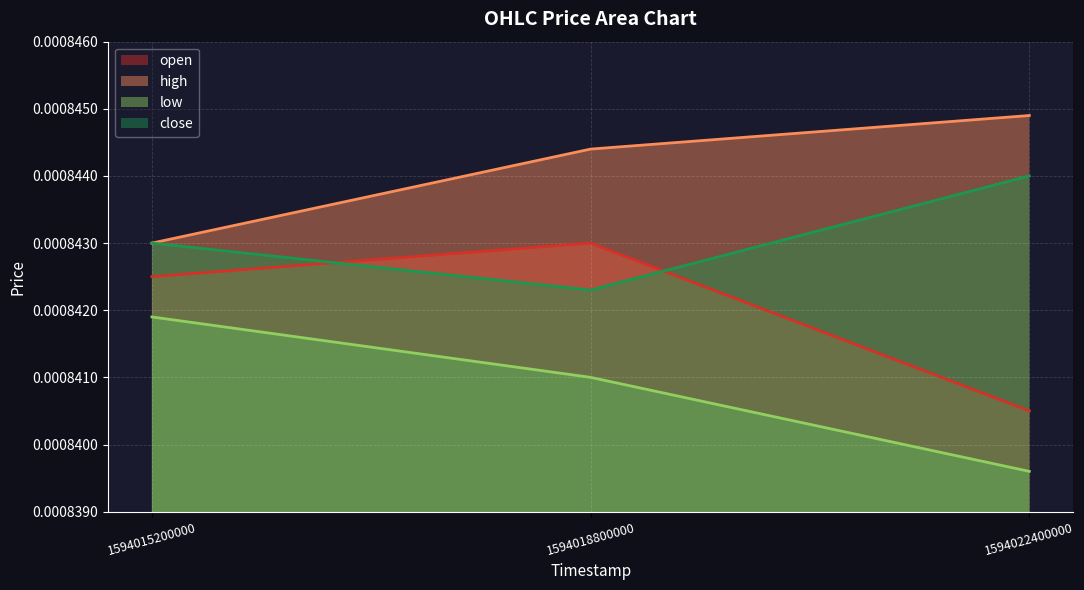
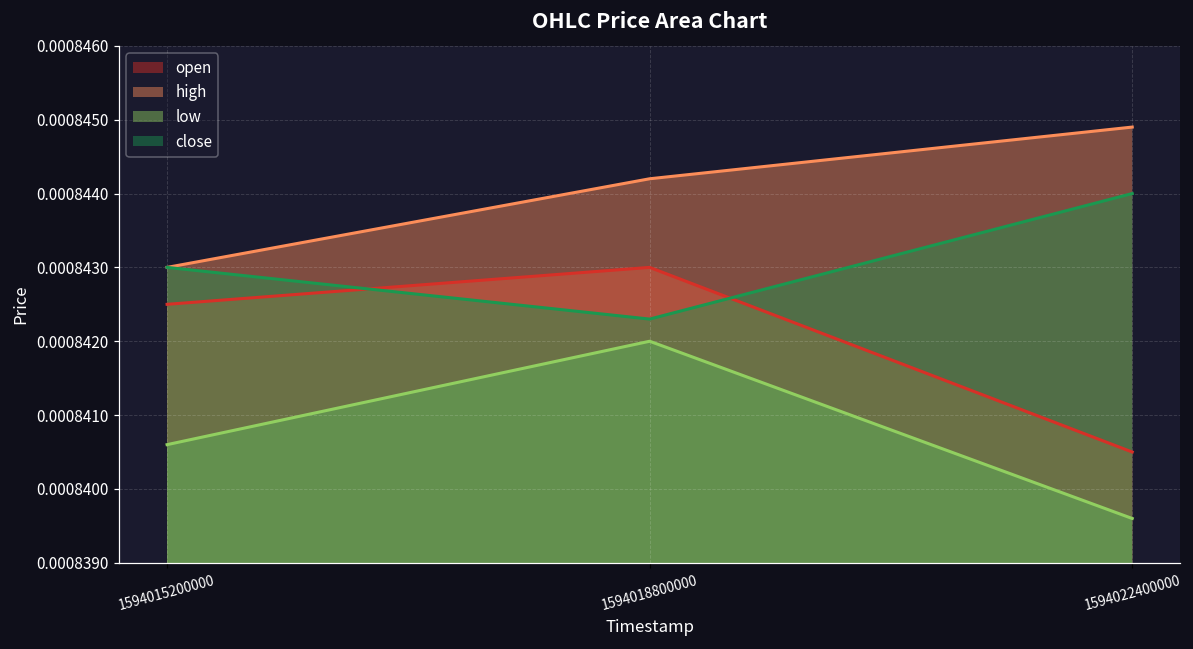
  {
    "open": {
      "1594015200000": 0.0008425,
      "1594018800000": 0.0008430,
      "1594022400000": 0.0008405
    },
    "high": {
-     "1594018800000": 0.0008444,
+     "1594018800000": 0.0008442,
      "1594022400000": 0.0008449
    },
    "low": {
-     "1594015200000": 0.0008419,
-     "1594018800000": 0.000841,
+     "1594015200000": 0.0008406,
+     "1594018800000": 0.000842,
      "1594022400000": 0.0008396
    },
    "close": {
      "1594018800000": 0.0008423,
      "1594022400000": 0.0008440
    }
  }
